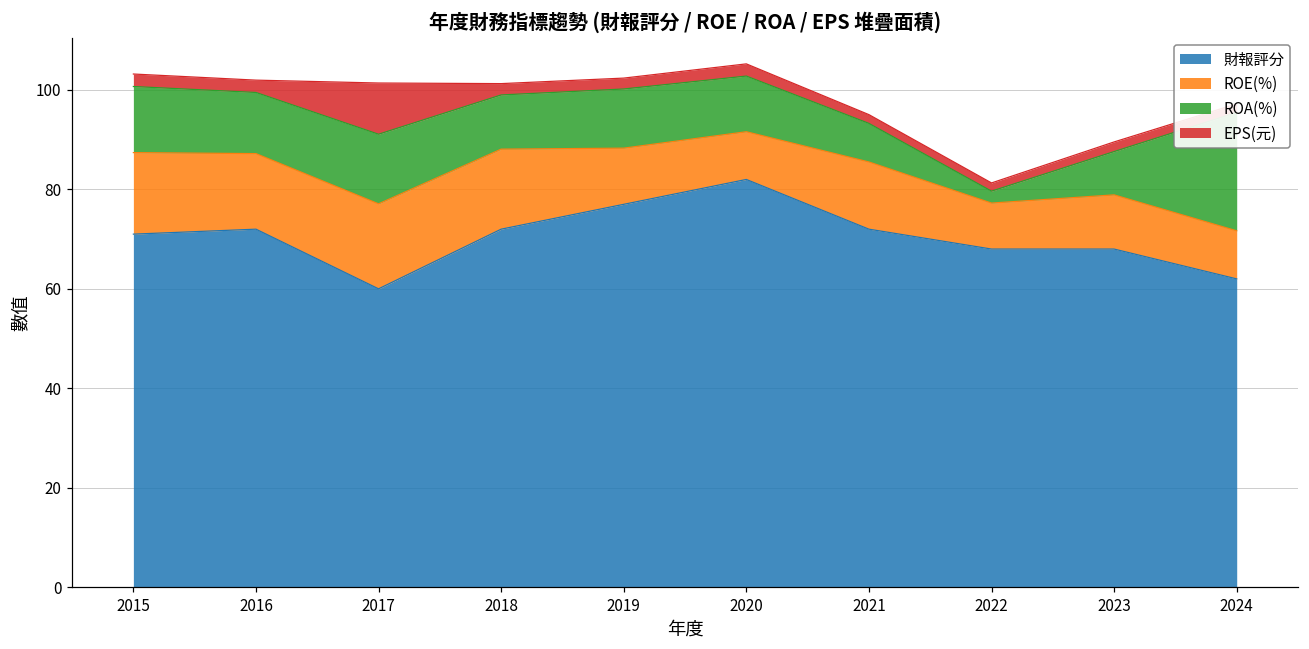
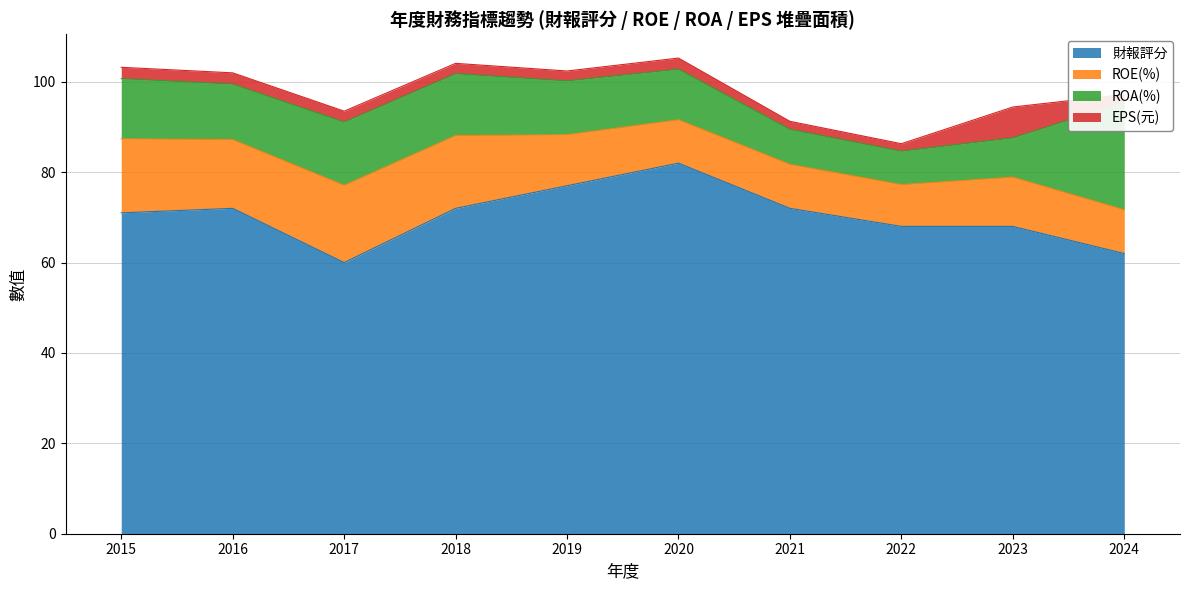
  {
    "財報評分": {
      "2015": 71,
      "2016": 72,
      "2017": 60,
      "2018": 72,
      "2019": 77,
      "2020": 82,
      "2021": 72,
      "2022": 68,
      "2023": 68,
      "2024": 62
    },
    "ROE(%)": {
      "2015": 16,
      "2016": 15,
      "2017": 17,
      "2018": 16,
      "2019": 11,
      "2020": 10,
-     "2021": 14,
+     "2021": 10,
      "2022": 9,
      "2023": 11,
      "2024": 10
    },
    "ROA(%)": {
      "2015": 13,
      "2016": 12,
      "2017": 14,
-     "2018": 11,
+     "2018": 14,
      "2019": 12,
      "2020": 11,
      "2021": 8,
-     "2022": 2,
+     "2022": 7,
      "2023": 9
    },
    "EPS(元)": {
      "2015": 3,
      "2016": 2,
-     "2017": 10,
+     "2017": 2,
      "2018": 2,
      "2019": 2,
      "2020": 2,
      "2021": 2,
      "2022": 2,
-     "2023": 2
+     "2023": 7
    }
  }
